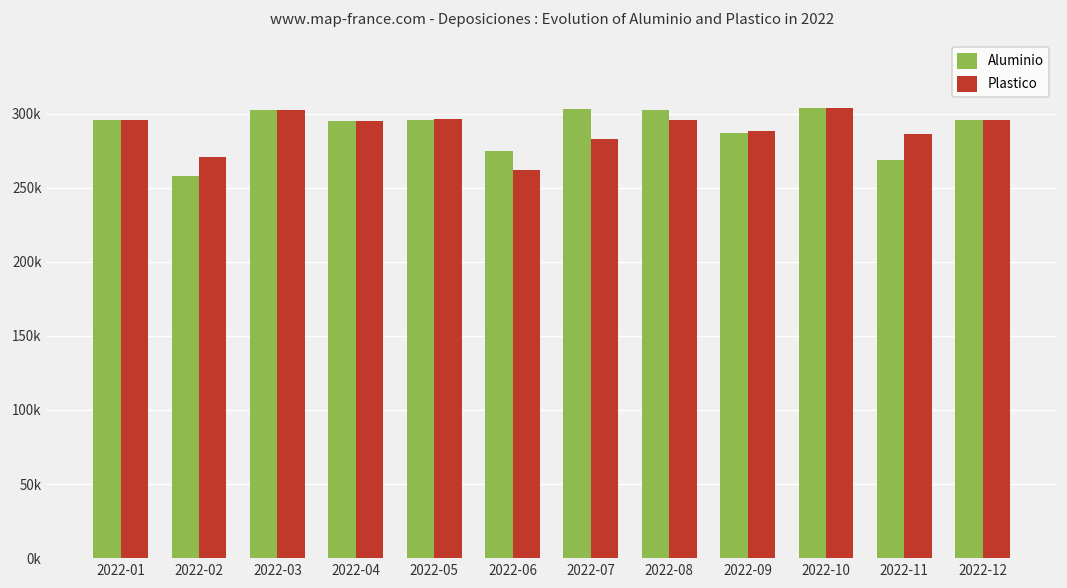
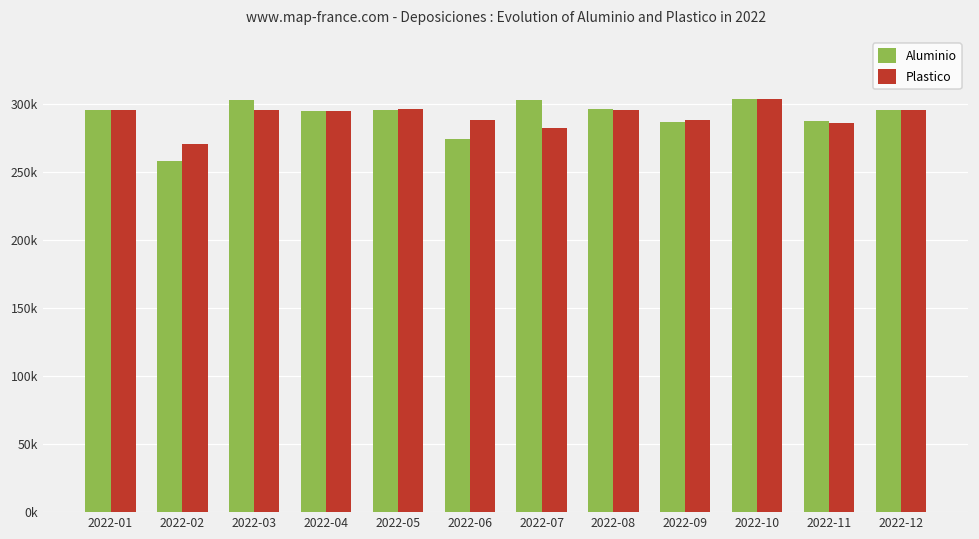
  {
    "Aluminio": {
      "2022-01": 296000,
      "2022-02": 258000,
      "2022-03": 303000,
      "2022-04": 295000,
      "2022-05": 296000,
      "2022-06": 275000,
      "2022-07": 303000,
-     "2022-08": 303000,
+     "2022-08": 296000,
      "2022-09": 287000,
      "2022-10": 304000,
-     "2022-11": 268000,
+     "2022-11": 287000,
      "2022-12": 295000
    },
    "Plastico": {
      "2022-01": 295000,
      "2022-02": 271000,
-     "2022-03": 302000,
+     "2022-03": 295000,
      "2022-04": 295000,
      "2022-05": 296000,
-     "2022-06": 262000,
+     "2022-06": 288000,
      "2022-07": 283000,
      "2022-08": 296000,
      "2022-09": 288000,
      "2022-10": 304000,
      "2022-11": 286000,
      "2022-12": 296000
    }
  }
